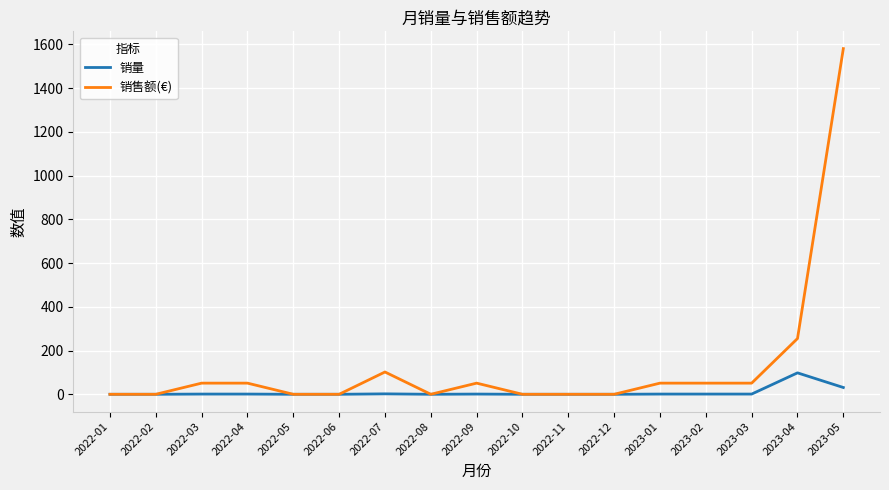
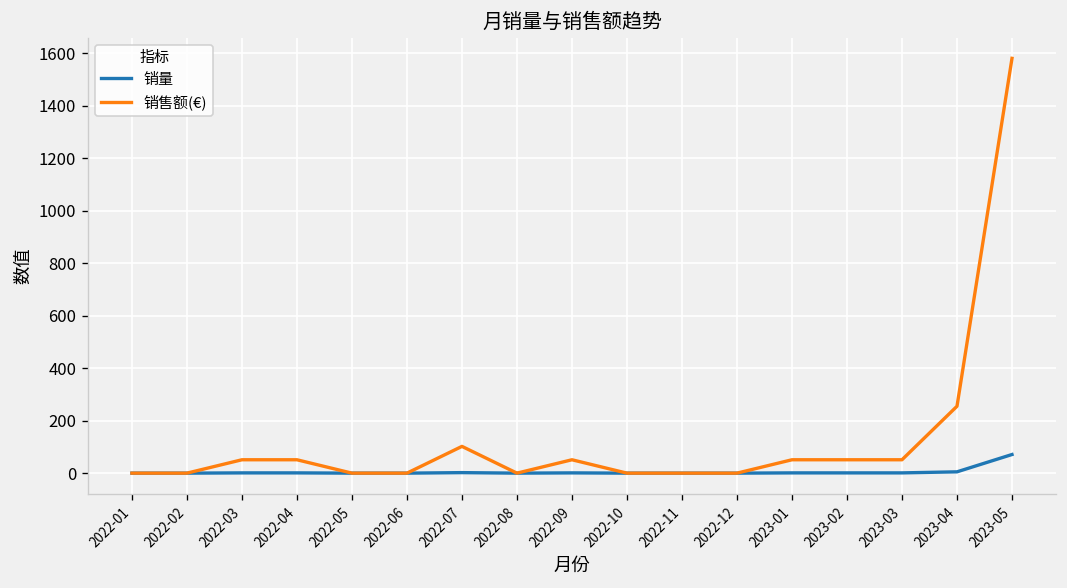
  {
    "销量": {
      "2022-03": 0,
      "2022-04": 0,
      "2022-07": 0,
      "2022-09": 0,
      "2023-01": 0,
      "2023-02": 0,
      "2023-03": 0,
-     "2023-04": 100,
-     "2023-05": 30
+     "2023-04": 10,
+     "2023-05": 70
    },
    "销售额(€)": {
      "2022-03": 50,
      "2022-04": 50,
      "2022-07": 100,
      "2022-09": 50,
      "2023-01": 50,
      "2023-02": 50,
      "2023-03": 50,
      "2023-04": 250,
      "2023-05": 1580
    }
  }
